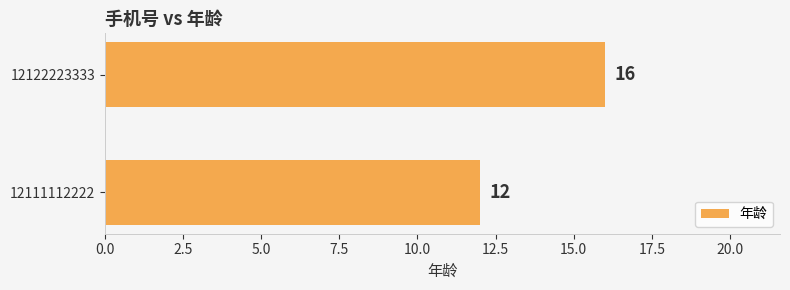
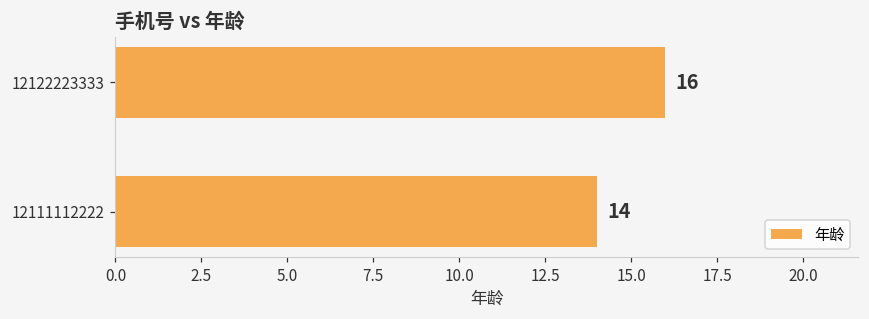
  {
    "12122223333": 16,
-   "12111112222": 12
+   "12111112222": 14
  }
